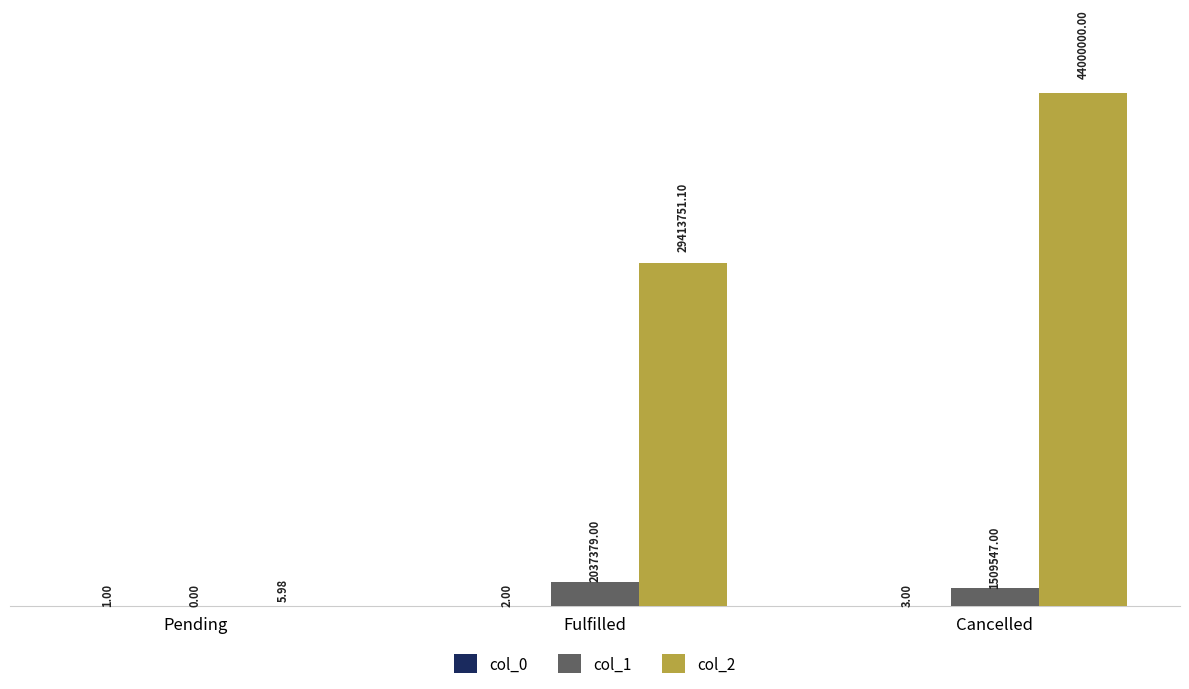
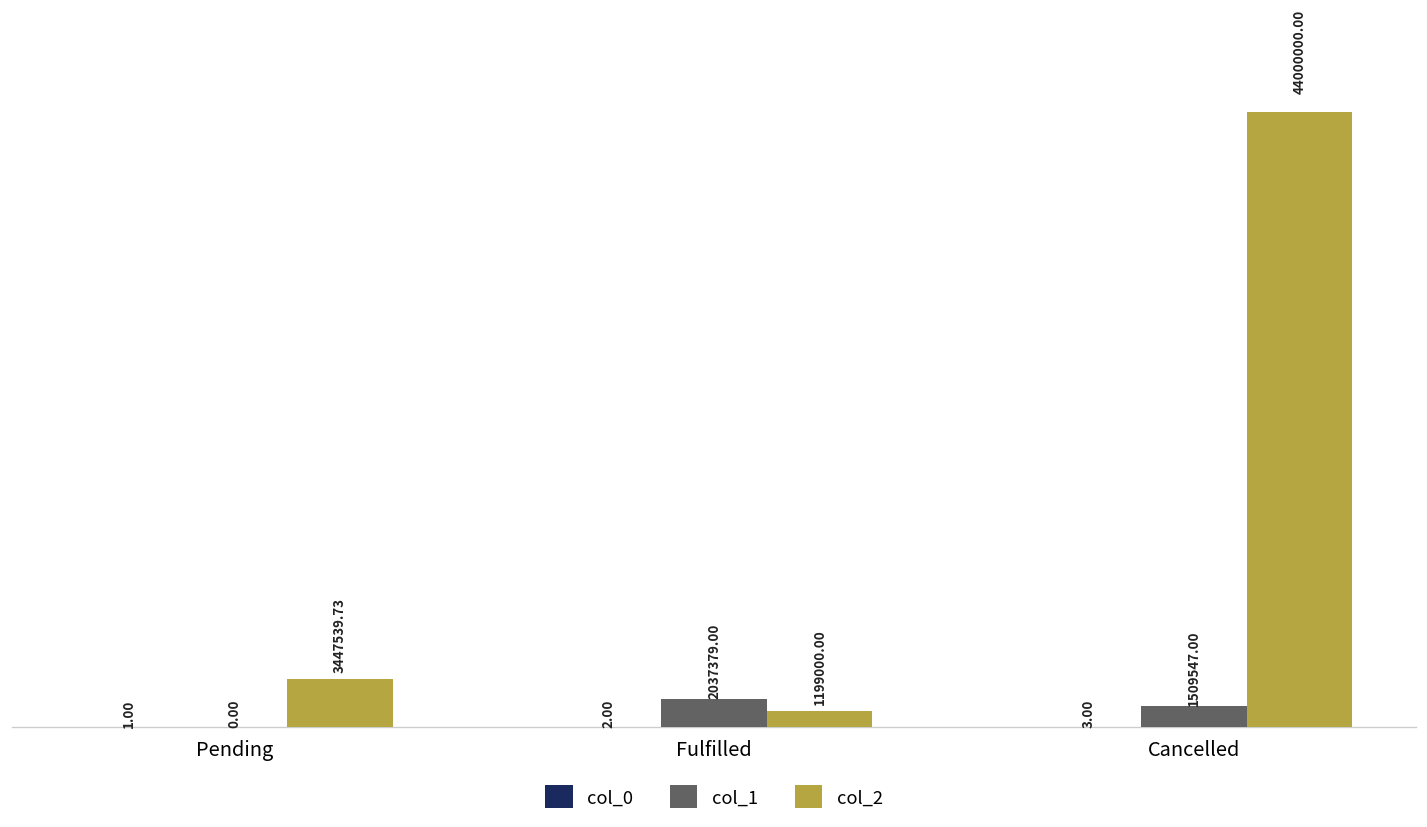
  {
    "col_0": {
      "Pending": 1.00,
      "Fulfilled": 2.00,
      "Cancelled": 3.00
    },
    "col_1": {
      "Pending": 0.00,
      "Fulfilled": 2037379.00,
      "Cancelled": 1509547.00
    },
    "col_2": {
-     "Pending": 5.98,
-     "Fulfilled": 29413751.10,
+     "Pending": 3447539.73,
+     "Fulfilled": 1199000.00,
      "Cancelled": 44000000.00
    }
  }
